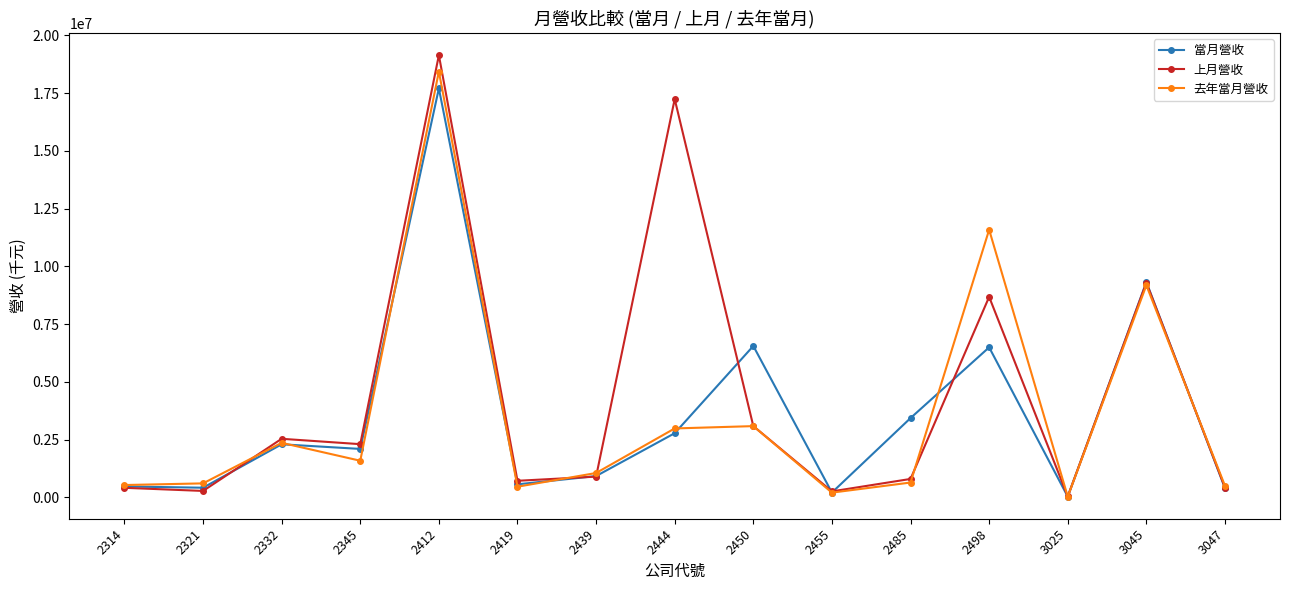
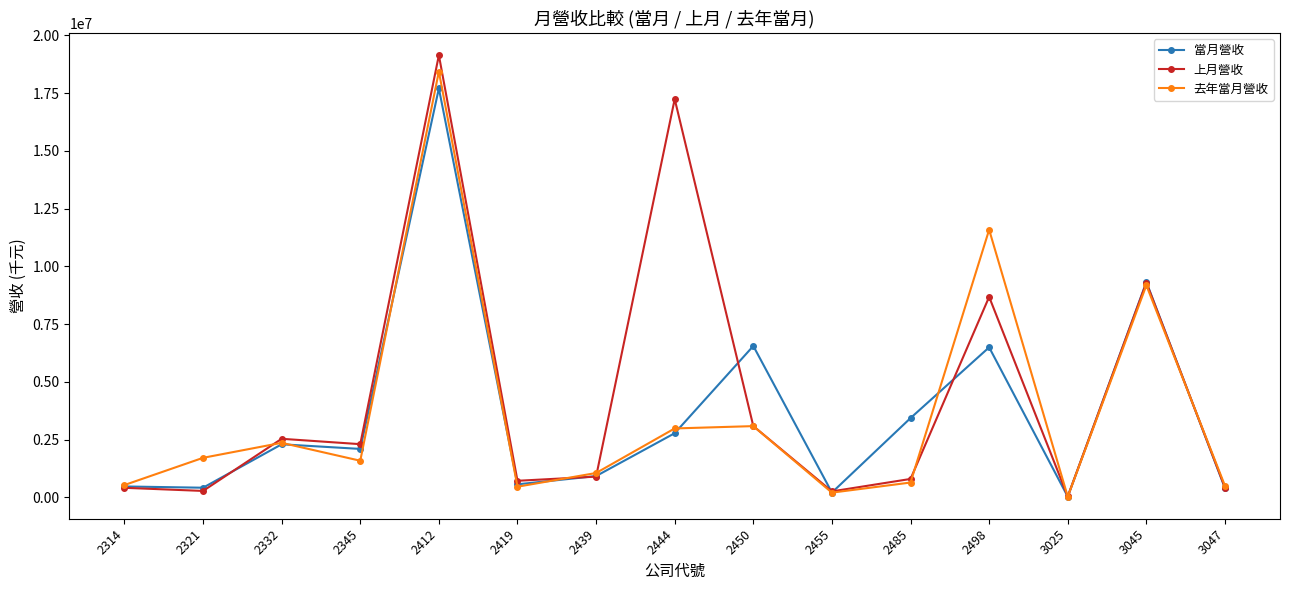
  {
    "當月營收": {
      "2321": 400000,
      "2345": 2100000,
      "2412": 17700000,
      "2444": 2800000,
      "2450": 6600000,
      "2485": 3400000,
      "2498": 6500000
    },
    "上月營收": {
      "2321": 300000,
      "2332": 2500000,
      "2345": 2300000,
      "2412": 19100000,
      "2419": 700000,
      "2444": 17200000,
      "2485": 800000,
      "2498": 8700000
    },
    "去年當月營收": {
-     "2321": 600000,
+     "2321": 1700000,
      "2345": 1600000,
      "2412": 18400000,
      "2439": 1100000,
      "2444": 3000000,
      "2485": 600000,
      "2498": 11600000,
      "3045": 9200000
    }
  }
